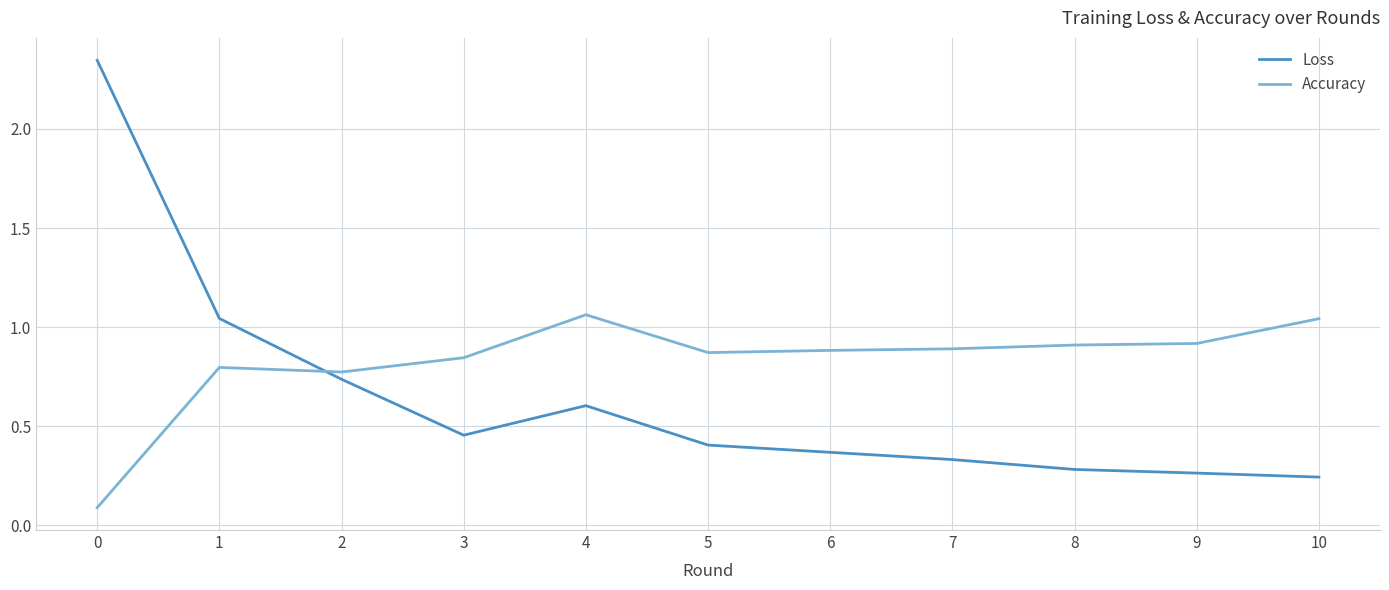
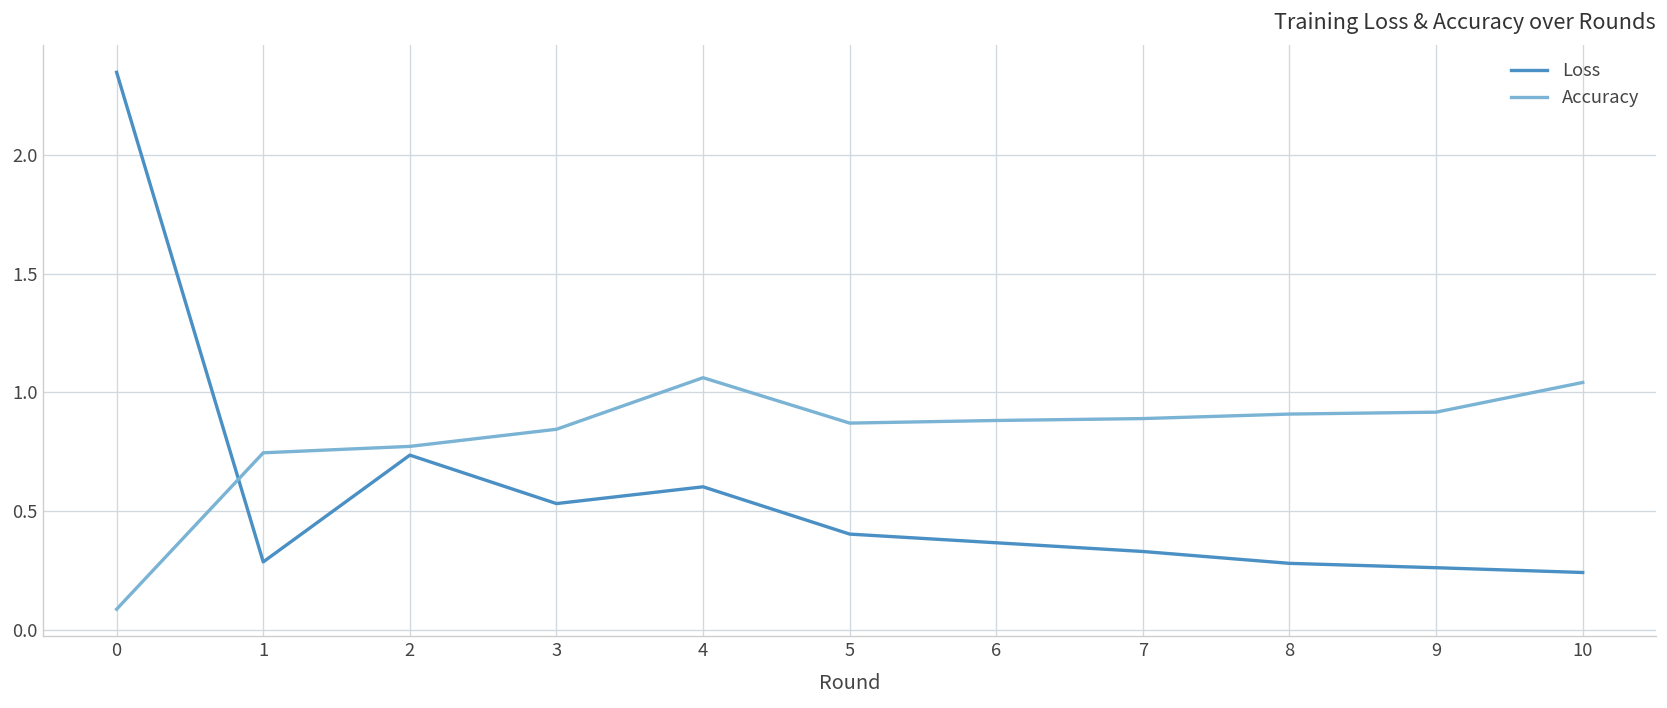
  {
    "Loss": {
      "0": 2.35,
-     "1": 1.04,
+     "1": 0.29,
      "2": 0.74,
-     "3": 0.45,
+     "3": 0.53,
      "4": 0.60,
      "5": 0.40,
      "6": 0.37,
      "7": 0.33,
      "8": 0.28,
      "9": 0.26,
      "10": 0.24
    },
    "Accuracy": {
      "0": 0.09,
-     "1": 0.80,
+     "1": 0.75,
      "2": 0.77,
      "3": 0.85,
      "4": 1.06,
      "5": 0.87,
      "6": 0.88,
      "7": 0.89,
      "8": 0.91,
      "9": 0.92,
      "10": 1.04
    }
  }
